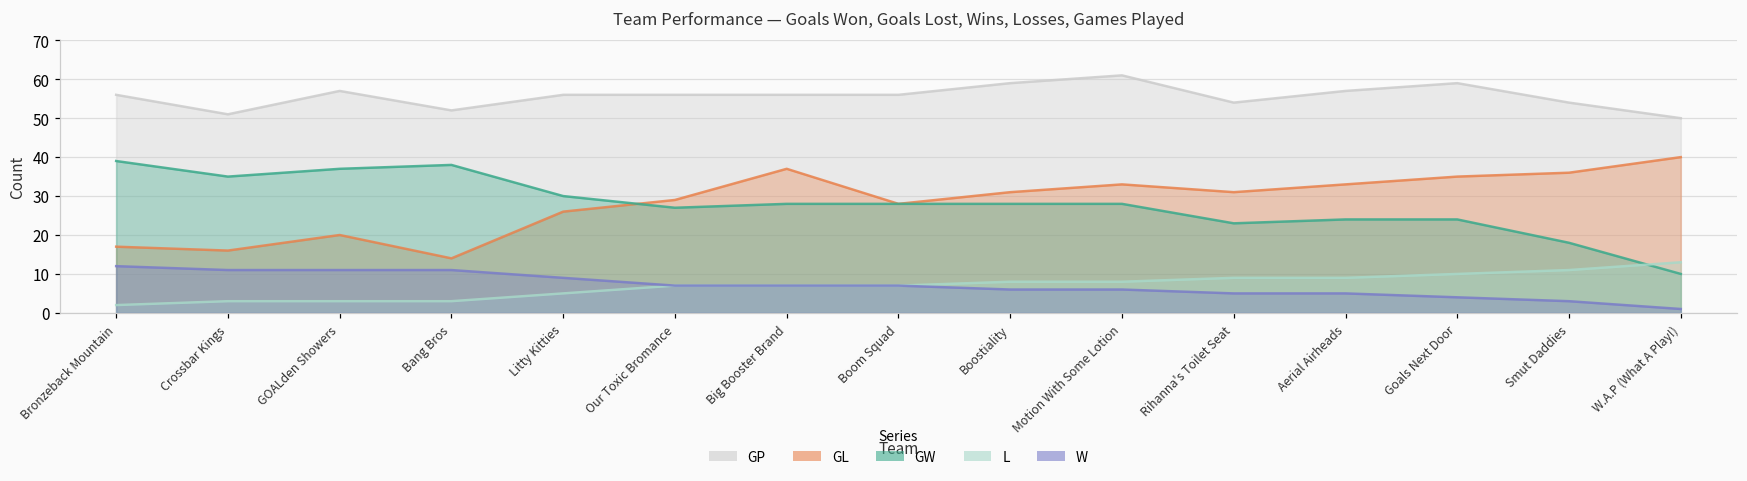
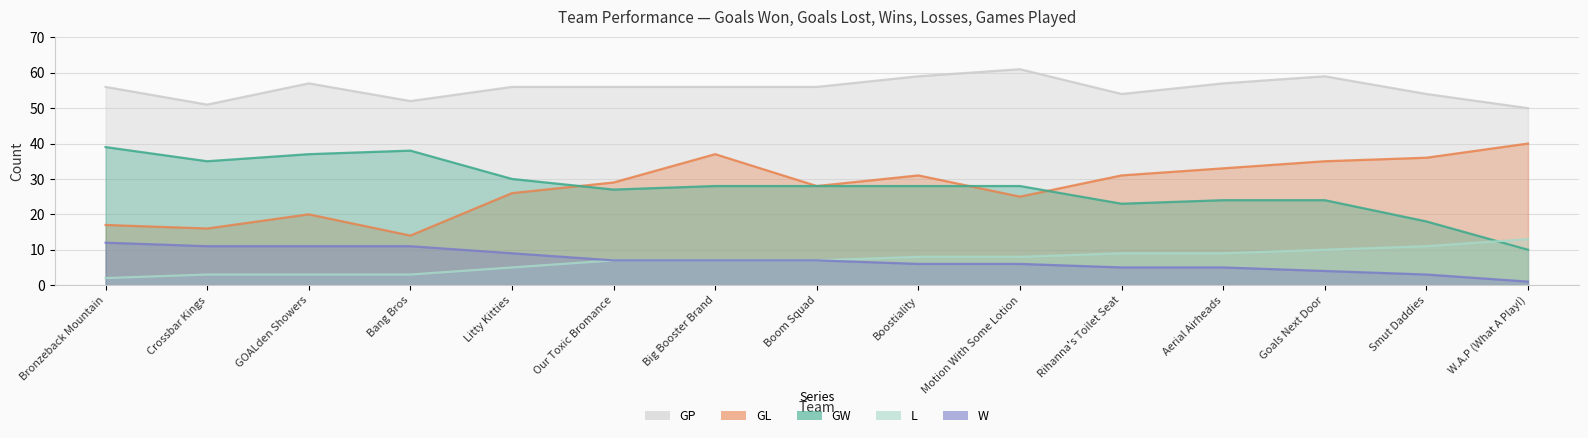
  {
    "GL": {
      "Bronzeback Mountain": 17,
      "Crossbar Kings": 16,
      "GOALden Showers": 20,
      "Bang Bros": 14,
      "Litty Kitties": 26,
      "Our Toxic Bromance": 29,
      "Big Booster Brand": 37,
      "Boostiality": 31,
-     "Motion With Some Lotion": 33,
+     "Motion With Some Lotion": 25,
      "Rihanna's Toilet Seat": 31,
      "Aerial Airheads": 33,
      "Goals Next Door": 35,
      "Smut Daddies": 36,
      "W.A.P (What A Play!)": 40
    }
  }
